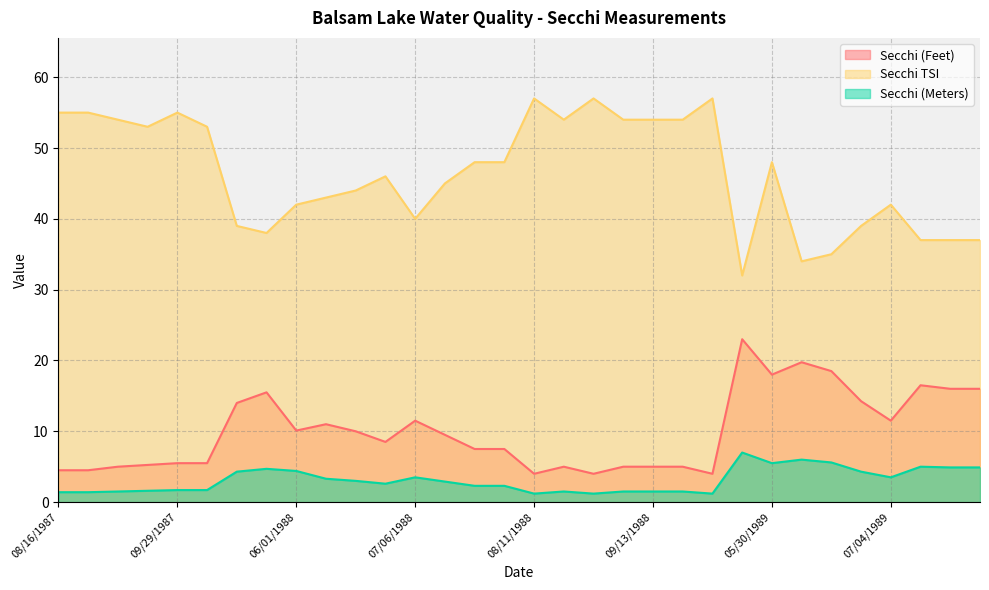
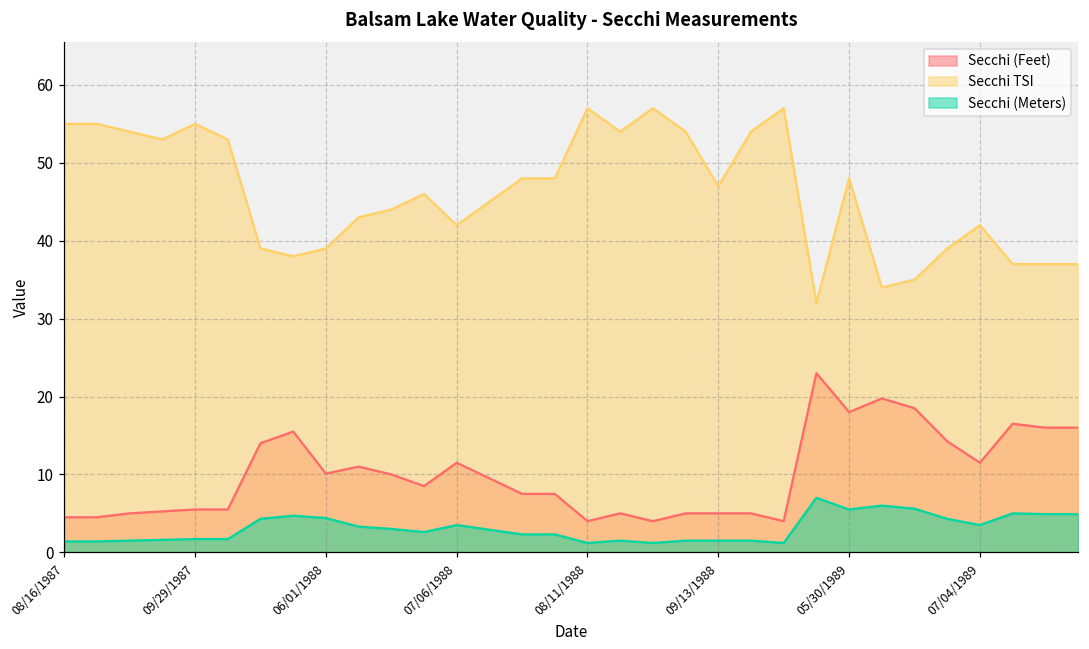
  {
    "Secchi (Feet)": {
      "08/16/1987": 5,
      "09/29/1987": 6,
      "06/01/1988": 10,
      "07/06/1988": 12,
      "08/11/1988": 4,
      "09/13/1988": 5,
      "05/30/1989": 18,
      "07/04/1989": 12
    },
    "Secchi TSI": {
      "08/16/1987": 55,
      "09/29/1987": 55,
-     "06/01/1988": 42,
-     "07/06/1988": 40,
+     "06/01/1988": 39,
+     "07/06/1988": 42,
      "08/11/1988": 57,
-     "09/13/1988": 54,
+     "09/13/1988": 47,
      "05/30/1989": 48,
      "07/04/1989": 42
    },
    "Secchi (Meters)": {
      "08/16/1987": 1,
      "09/29/1987": 2,
      "06/01/1988": 4,
      "07/06/1988": 4,
      "08/11/1988": 1,
      "09/13/1988": 2,
      "05/30/1989": 6,
      "07/04/1989": 4
    }
  }
